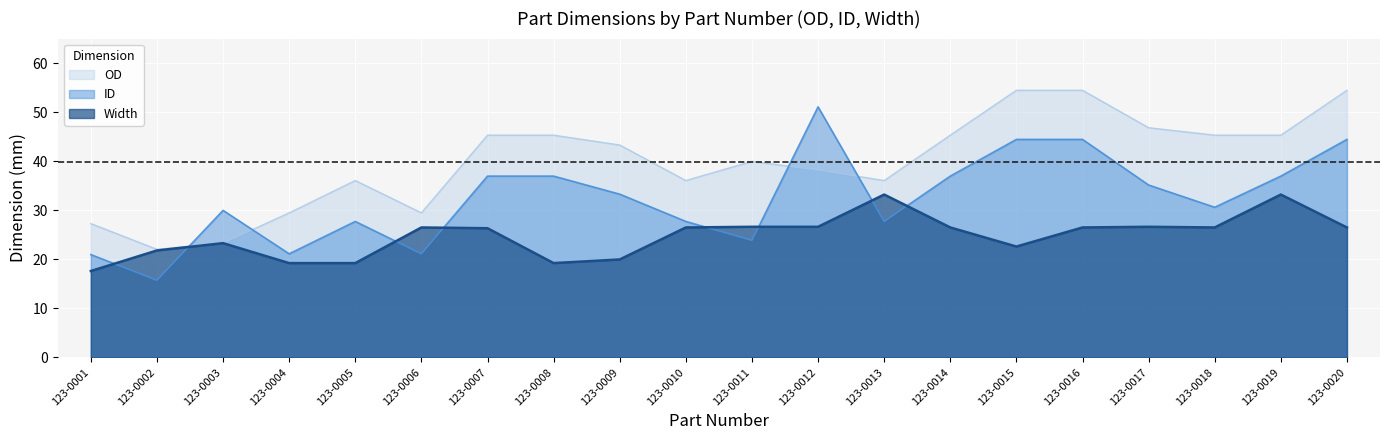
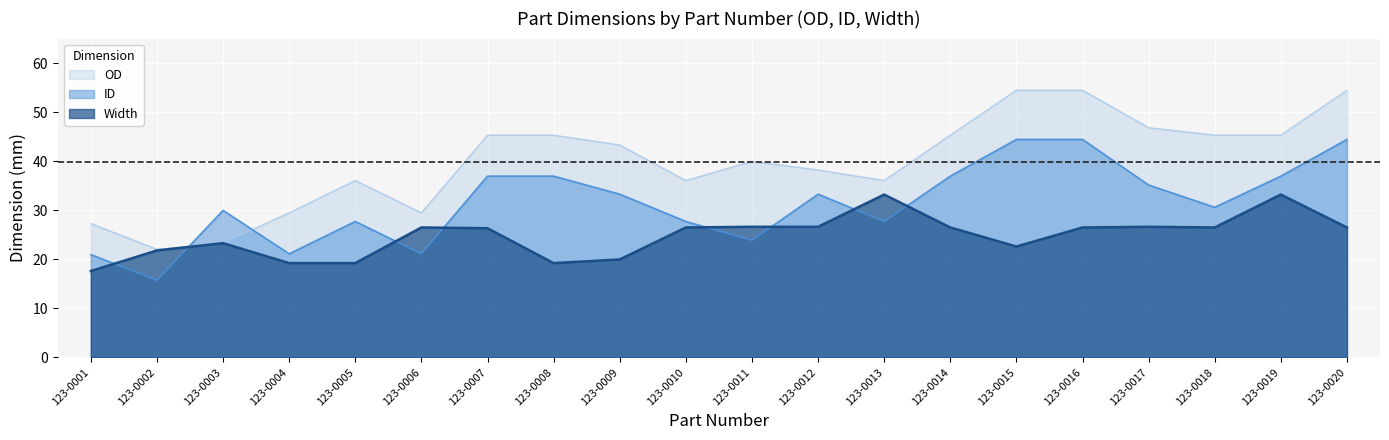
  {
    "OD": {
      "123-0001": 27,
      "123-0004": 29,
      "123-0005": 36,
      "123-0006": 29,
      "123-0007": 45,
      "123-0008": 45,
      "123-0009": 43,
      "123-0010": 36,
      "123-0011": 40,
      "123-0012": 38,
      "123-0013": 36,
      "123-0014": 45,
      "123-0015": 54,
      "123-0016": 54,
      "123-0017": 47,
      "123-0018": 45,
      "123-0019": 45,
      "123-0020": 54
    },
    "ID": {
      "123-0001": 21,
      "123-0002": 16,
      "123-0003": 30,
      "123-0004": 21,
      "123-0005": 28,
      "123-0006": 21,
      "123-0007": 37,
      "123-0008": 37,
      "123-0009": 33,
      "123-0010": 28,
      "123-0011": 24,
-     "123-0012": 51,
+     "123-0012": 33,
      "123-0013": 28,
      "123-0014": 37,
      "123-0015": 44,
      "123-0016": 44,
      "123-0017": 35,
      "123-0018": 31,
      "123-0019": 37,
      "123-0020": 44
    },
    "Width": {
      "123-0001": 18,
      "123-0004": 19,
      "123-0005": 19,
      "123-0006": 26,
      "123-0007": 26,
      "123-0008": 19,
      "123-0009": 20,
      "123-0010": 26,
      "123-0011": 27,
      "123-0012": 27,
      "123-0013": 33,
      "123-0014": 26,
      "123-0015": 23,
      "123-0016": 26,
      "123-0017": 27,
      "123-0018": 26,
      "123-0019": 33,
      "123-0020": 26
    }
  }
